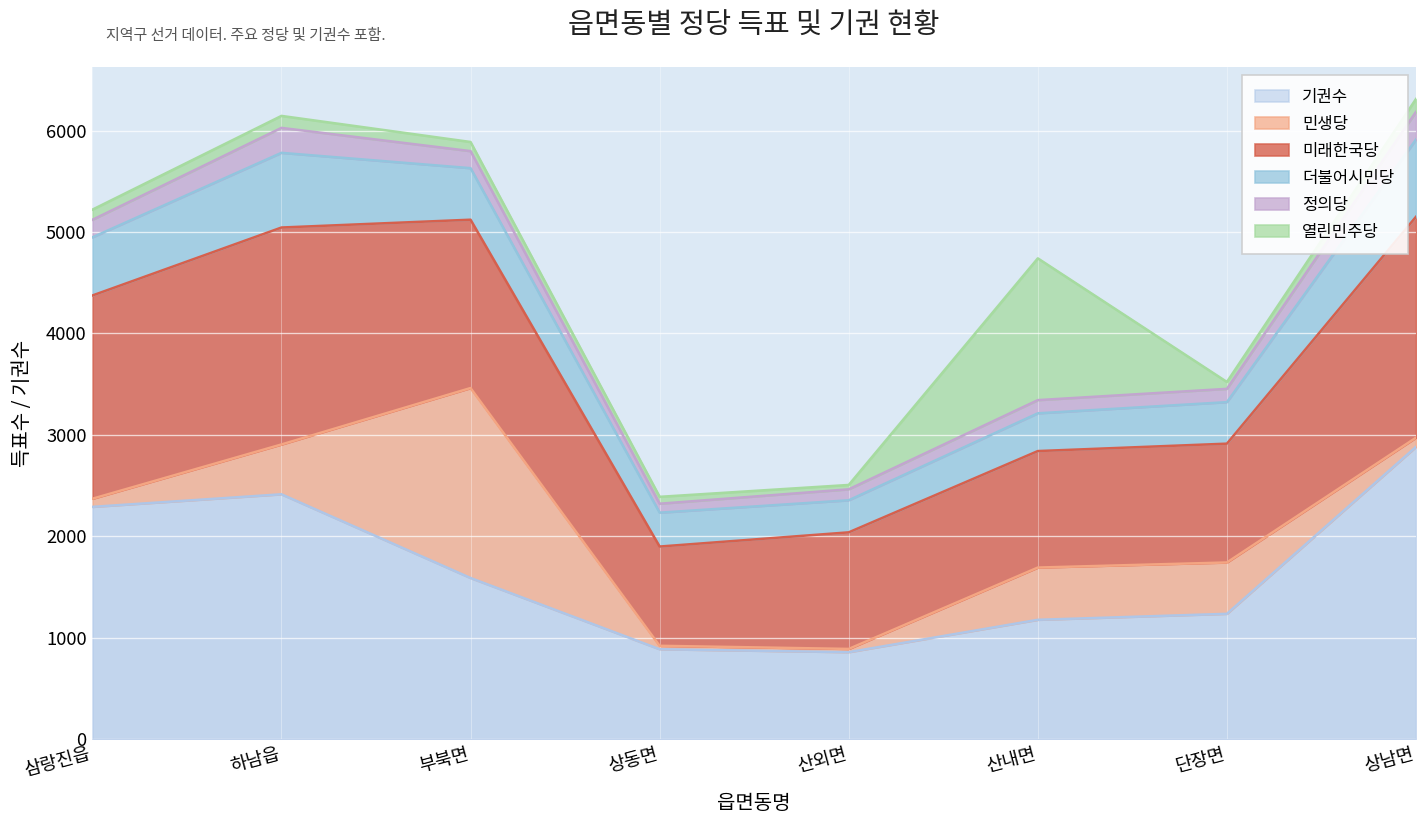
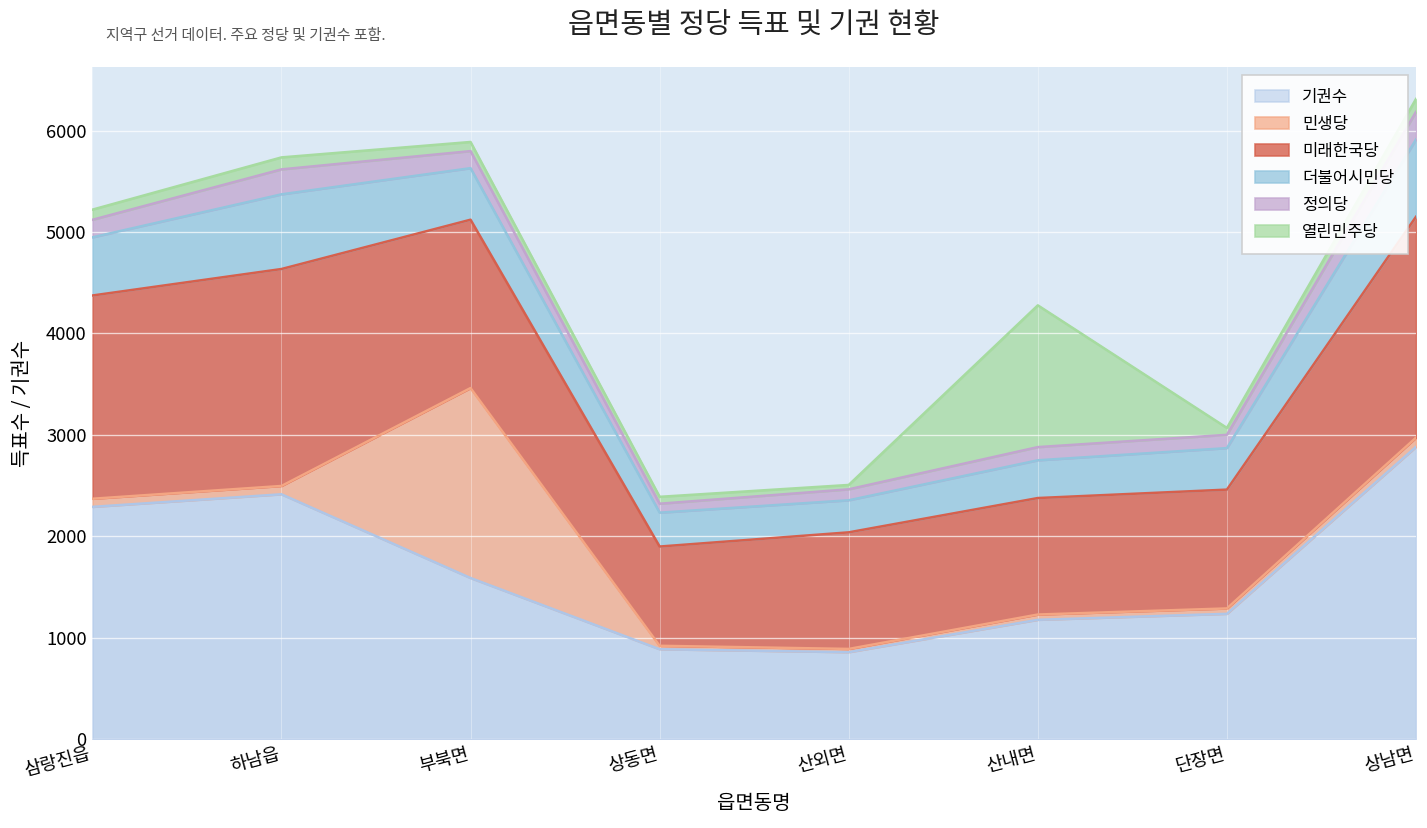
  {
    "민생당": {
      "삼랑진읍": 100,
-     "하남읍": 500,
+     "하남읍": 100,
      "부북면": 1900,
      "상동면": 0,
      "산외면": 0,
-     "산내면": 500,
-     "단장면": 500,
+     "산내면": 100,
+     "단장면": 100,
      "상남면": 100
    },
    "미래한국당": {
      "삼랑진읍": 2000,
      "하남읍": 2100,
      "부북면": 1700,
      "상동면": 1000,
      "산외면": 1100,
      "산내면": 1100,
      "단장면": 1200,
      "상남면": 2200
    },
    "열린민주당": {
      "삼랑진읍": 100,
      "하남읍": 100,
      "부북면": 100,
      "상동면": 100,
      "산외면": 0,
      "산내면": 1400,
      "단장면": 100,
      "상남면": 100
    }
  }
